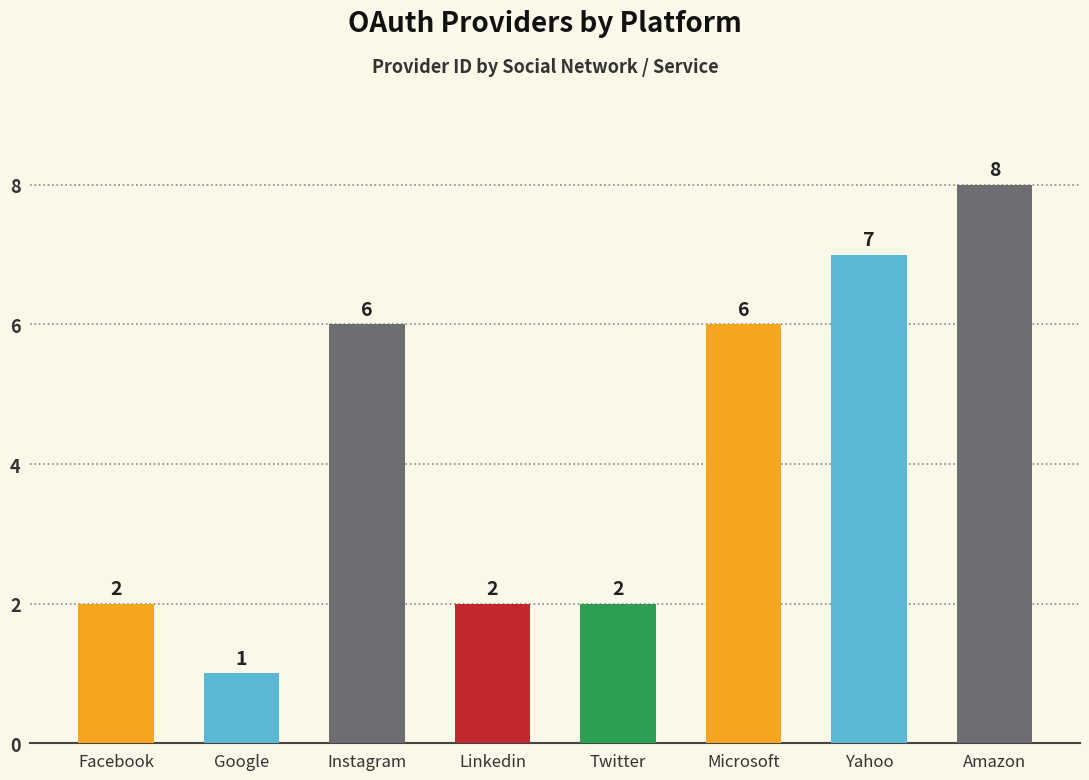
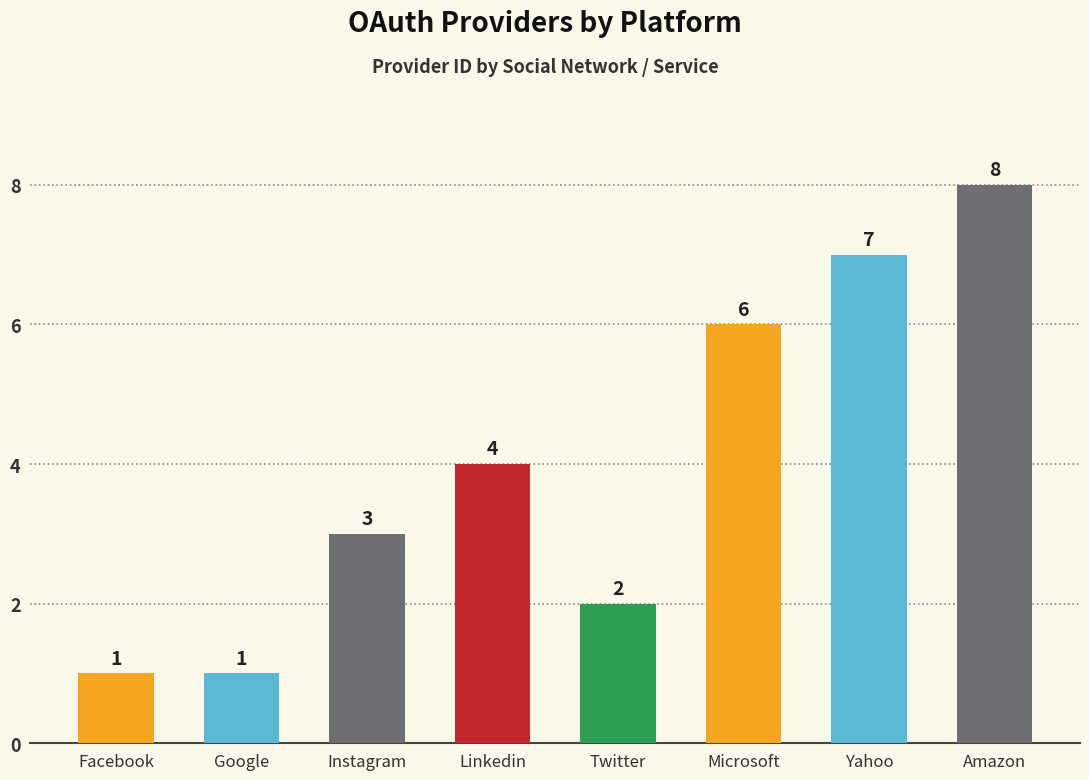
  {
-   "Facebook": 2,
+   "Facebook": 1,
    "Google": 1,
-   "Instagram": 6,
-   "Linkedin": 2,
+   "Instagram": 3,
+   "Linkedin": 4,
    "Twitter": 2,
    "Microsoft": 6,
    "Yahoo": 7,
    "Amazon": 8
  }
